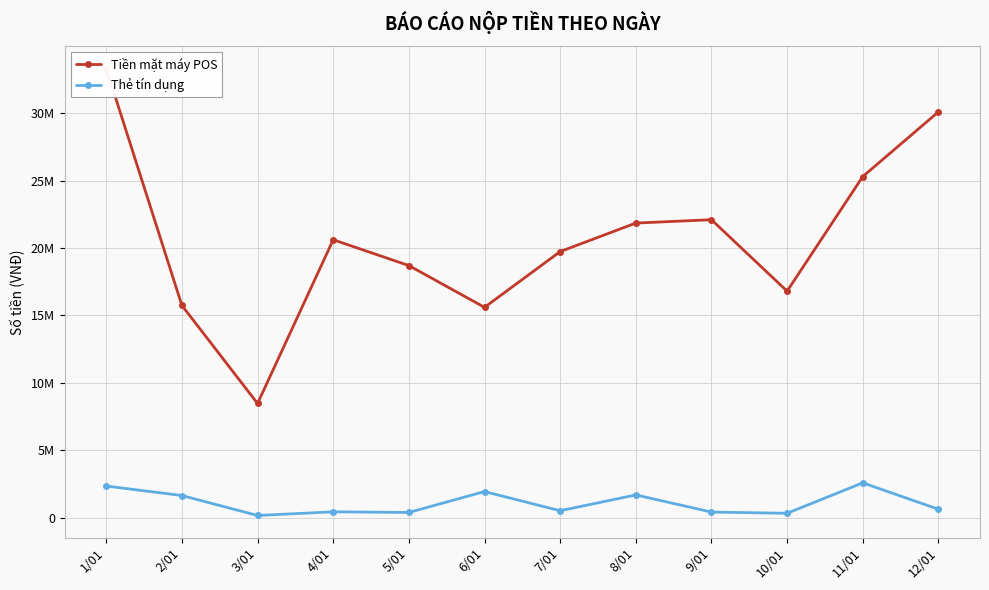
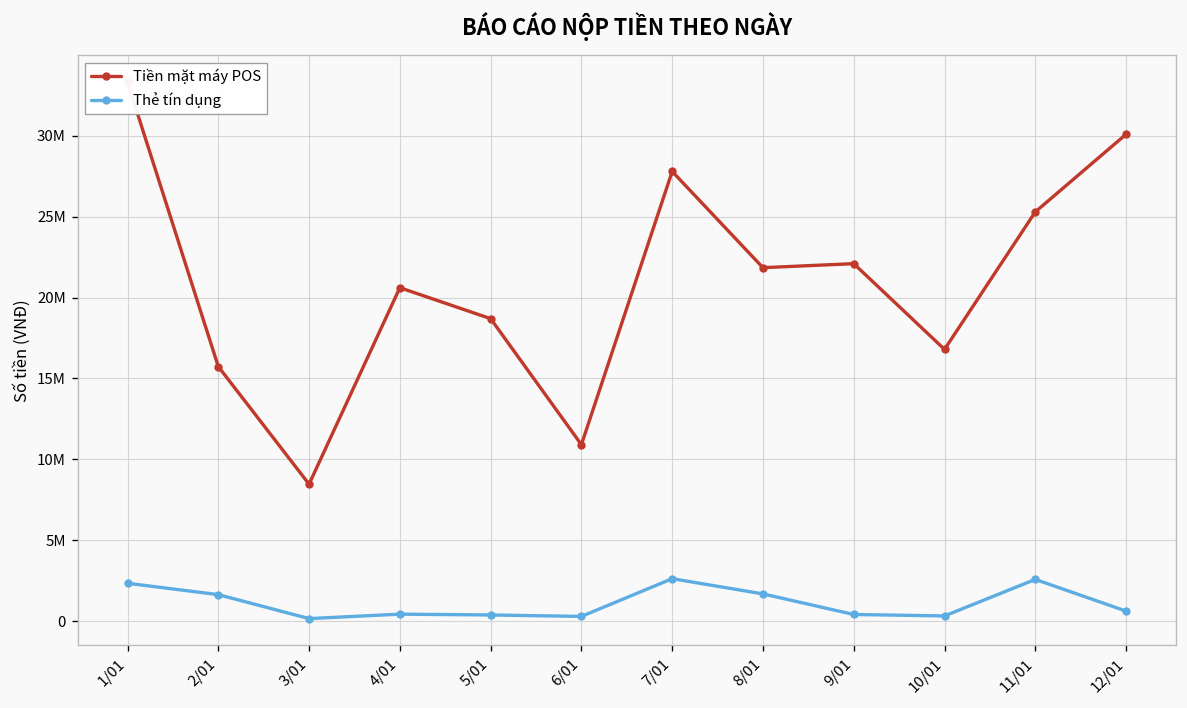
  {
    "Tiền mặt máy POS": {
      "2/01": 15700000,
      "3/01": 8500000,
      "4/01": 20600000,
      "5/01": 18700000,
-     "6/01": 15600000,
-     "7/01": 19700000,
+     "6/01": 10900000,
+     "7/01": 27800000,
      "8/01": 21900000,
      "9/01": 22100000,
      "10/01": 16800000,
      "11/01": 25300000,
      "12/01": 30100000
    },
    "Thẻ tín dụng": {
      "1/01": 2300000,
      "2/01": 1600000,
      "3/01": 200000,
      "4/01": 400000,
      "5/01": 400000,
-     "6/01": 1900000,
-     "7/01": 500000,
+     "6/01": 300000,
+     "7/01": 2600000,
      "8/01": 1700000,
      "9/01": 400000,
      "10/01": 300000,
      "11/01": 2600000,
      "12/01": 600000
    }
  }
